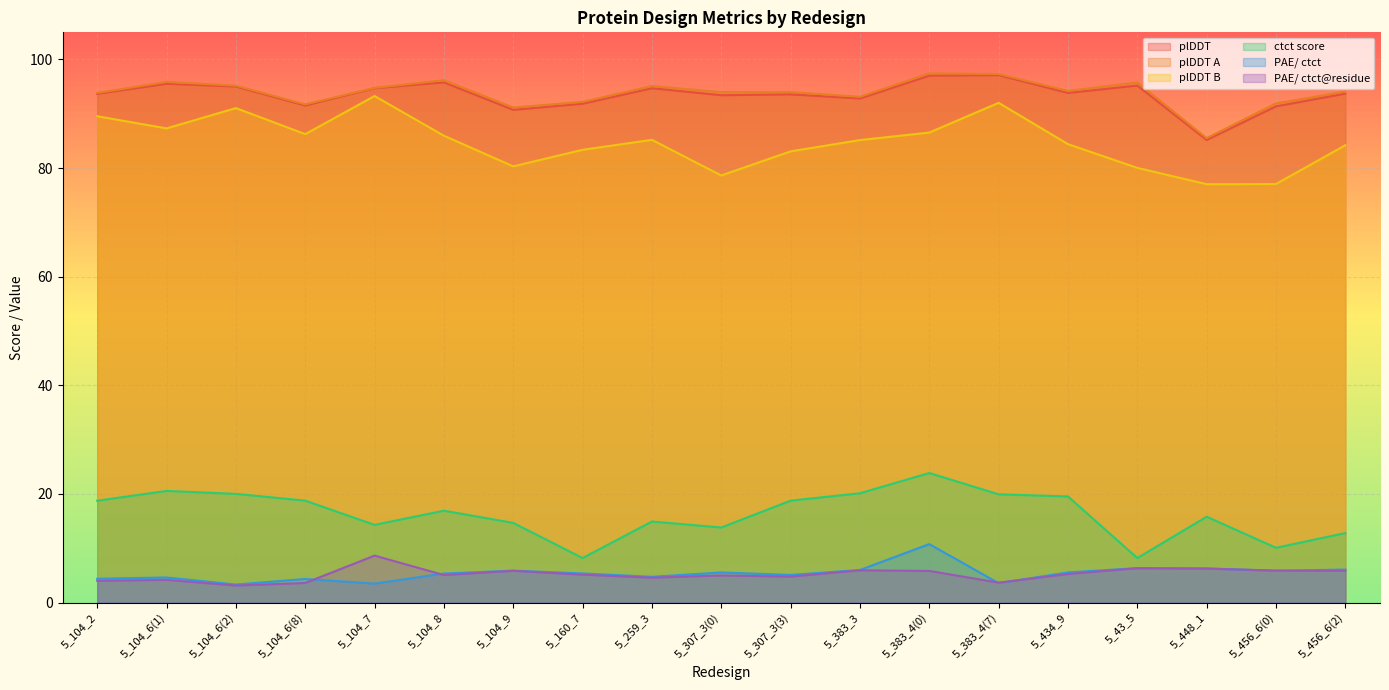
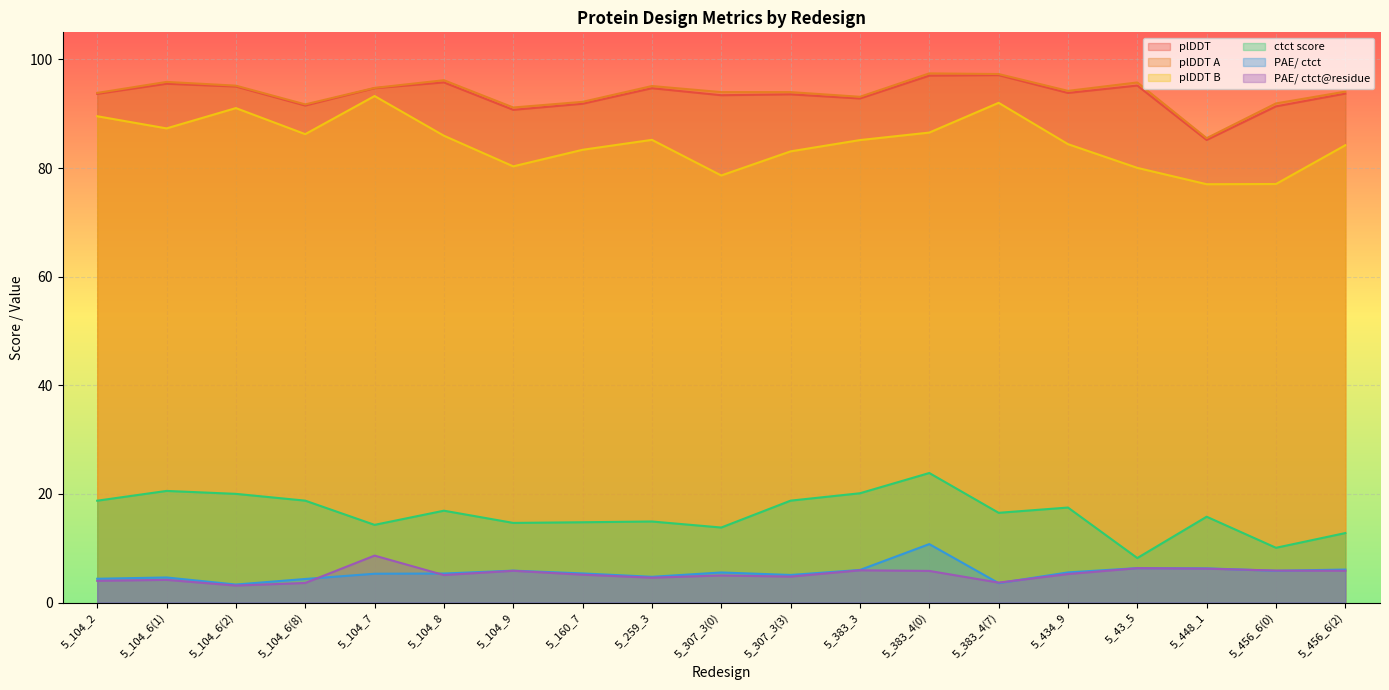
  {
    "ctct score": {
      "5_104_2": 19,
      "5_104_6(1)": 21,
      "5_104_6(2)": 20,
      "5_104_6(8)": 19,
      "5_104_7": 14,
      "5_104_8": 17,
      "5_104_9": 15,
-     "5_160_7": 8,
+     "5_160_7": 15,
      "5_259_3": 15,
      "5_307_3(0)": 14,
      "5_307_3(3)": 19,
      "5_383_3": 20,
      "5_383_4(0)": 24,
-     "5_383_4(7)": 20,
-     "5_434_9": 20,
+     "5_383_4(7)": 17,
+     "5_434_9": 17,
      "5_43_5": 8,
      "5_448_1": 16,
      "5_456_6(0)": 10,
      "5_456_6(2)": 13
    },
    "PAE/ ctct": {
      "5_104_6(8)": 4,
-     "5_104_7": 3,
+     "5_104_7": 5,
      "5_307_3(0)": 6,
      "5_383_4(0)": 11
    },
    "PAE/ ctct@residue": {
      "5_104_6(8)": 4,
      "5_104_7": 9,
      "5_307_3(0)": 5,
      "5_383_4(0)": 6
    }
  }
